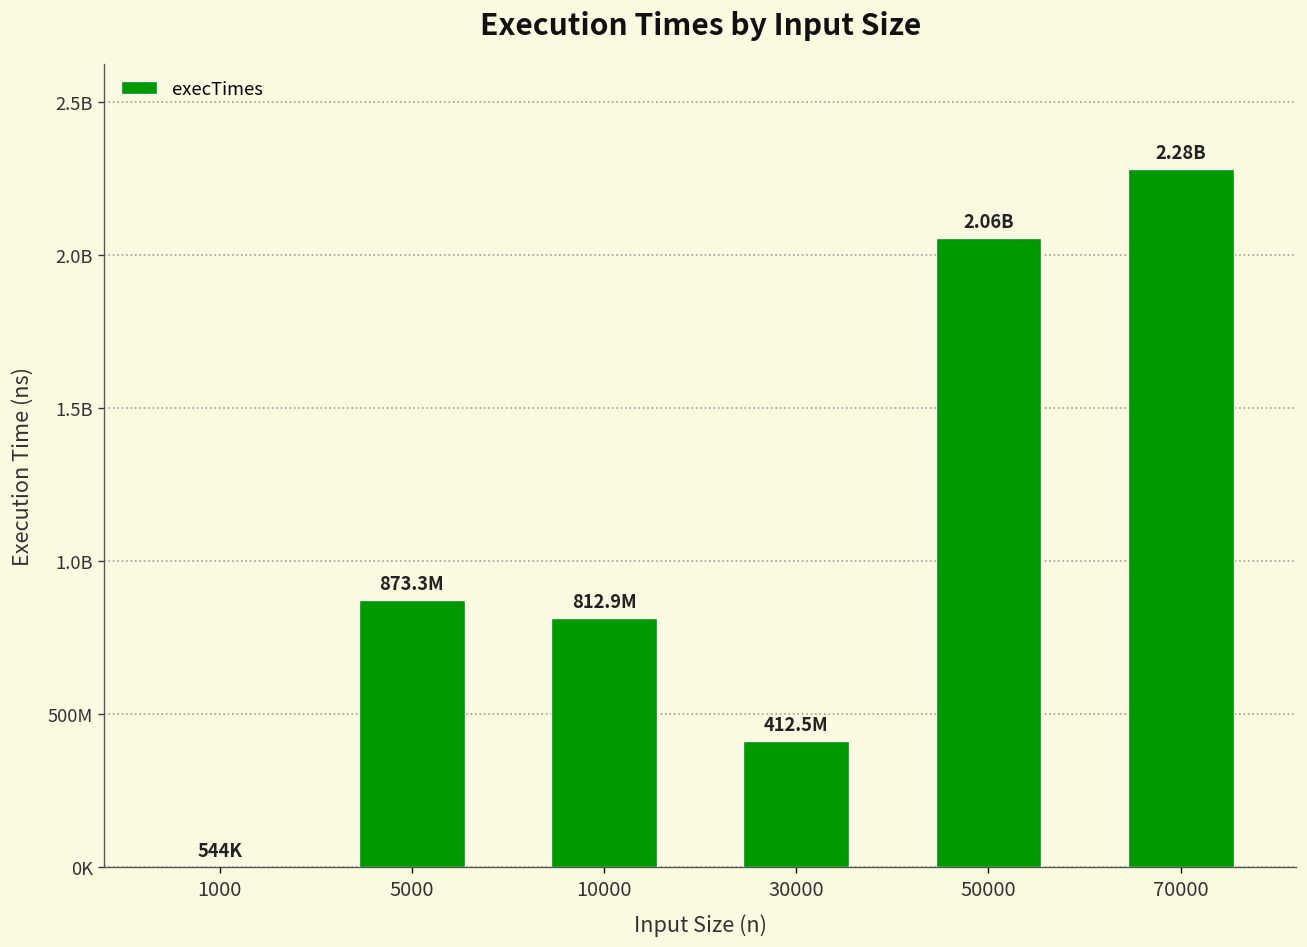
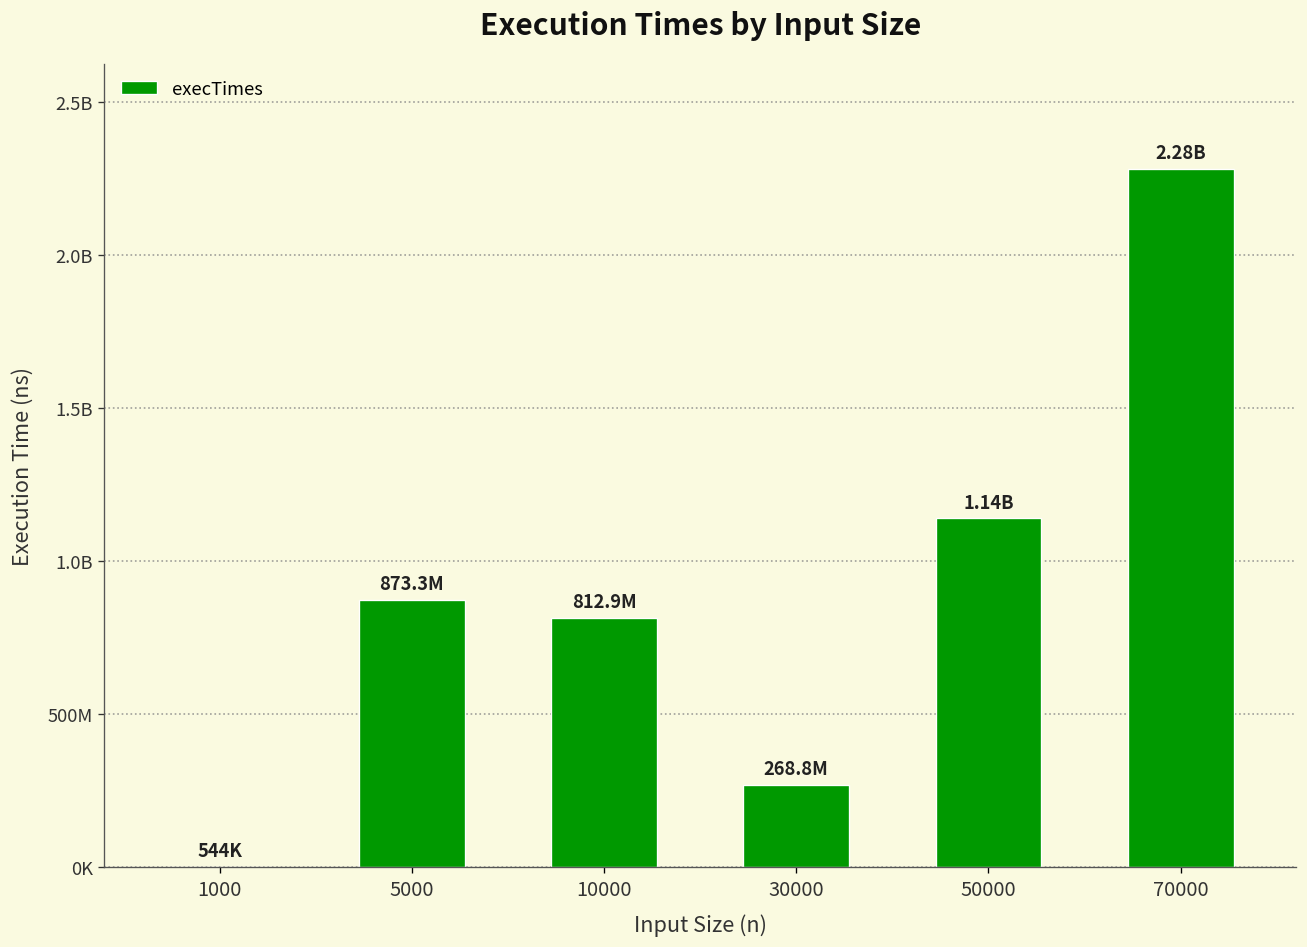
  {
    "1000": "544K",
    "5000": "873.3M",
    "10000": "812.9M",
-   "30000": "412.5M",
-   "50000": "2.06B",
+   "30000": "268.8M",
+   "50000": "1.14B",
    "70000": "2.28B"
  }
